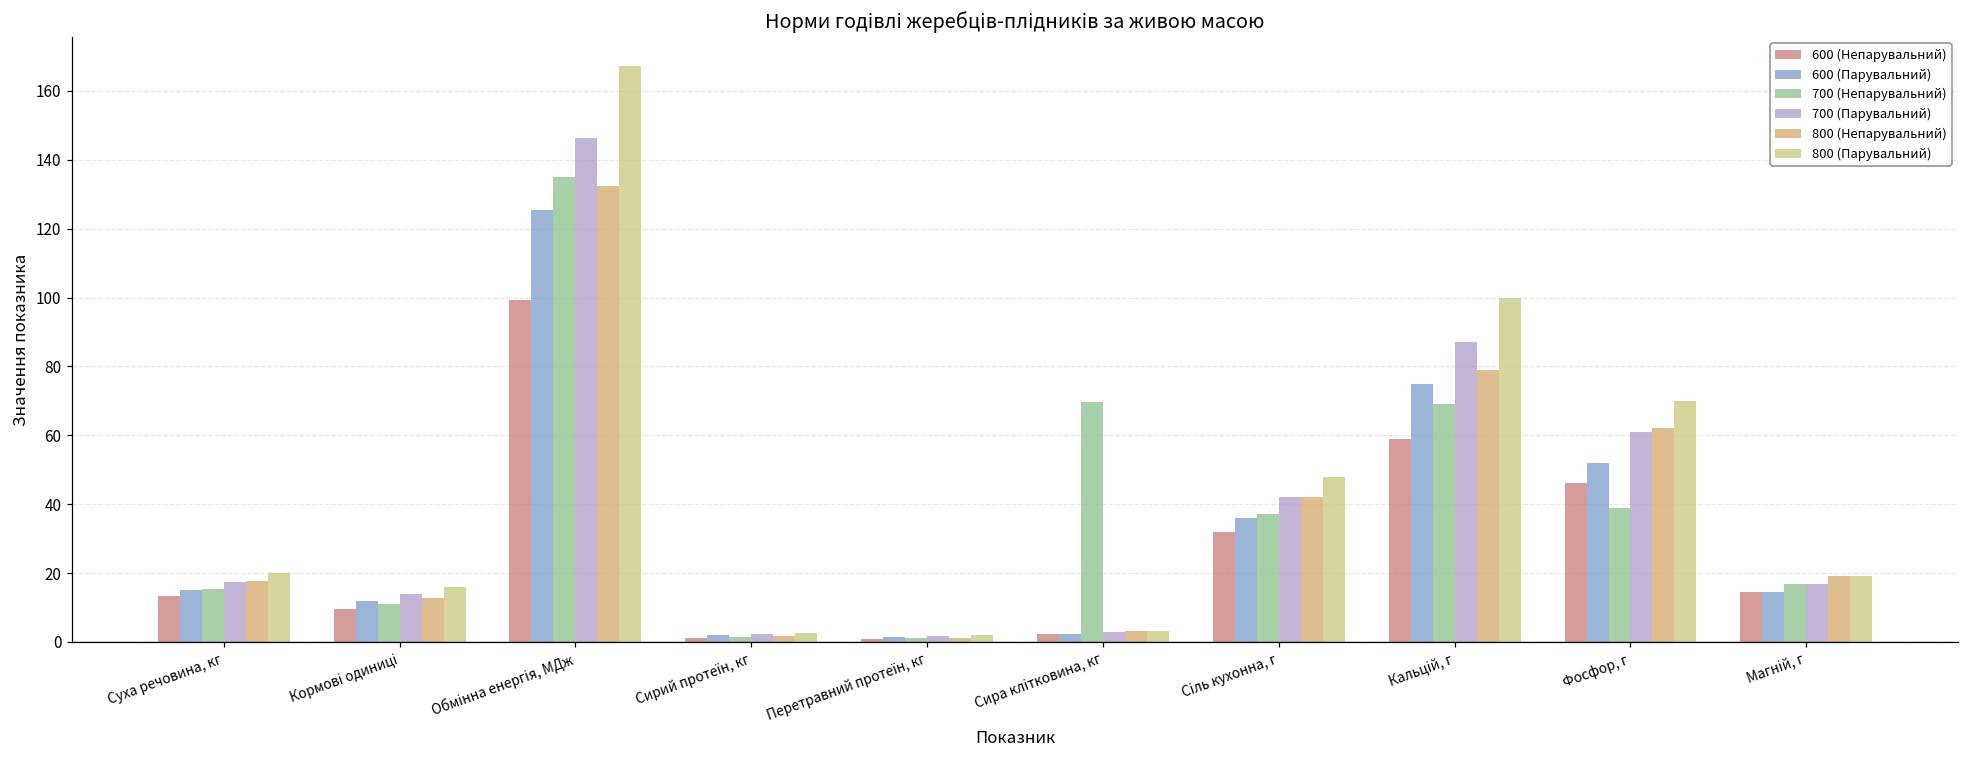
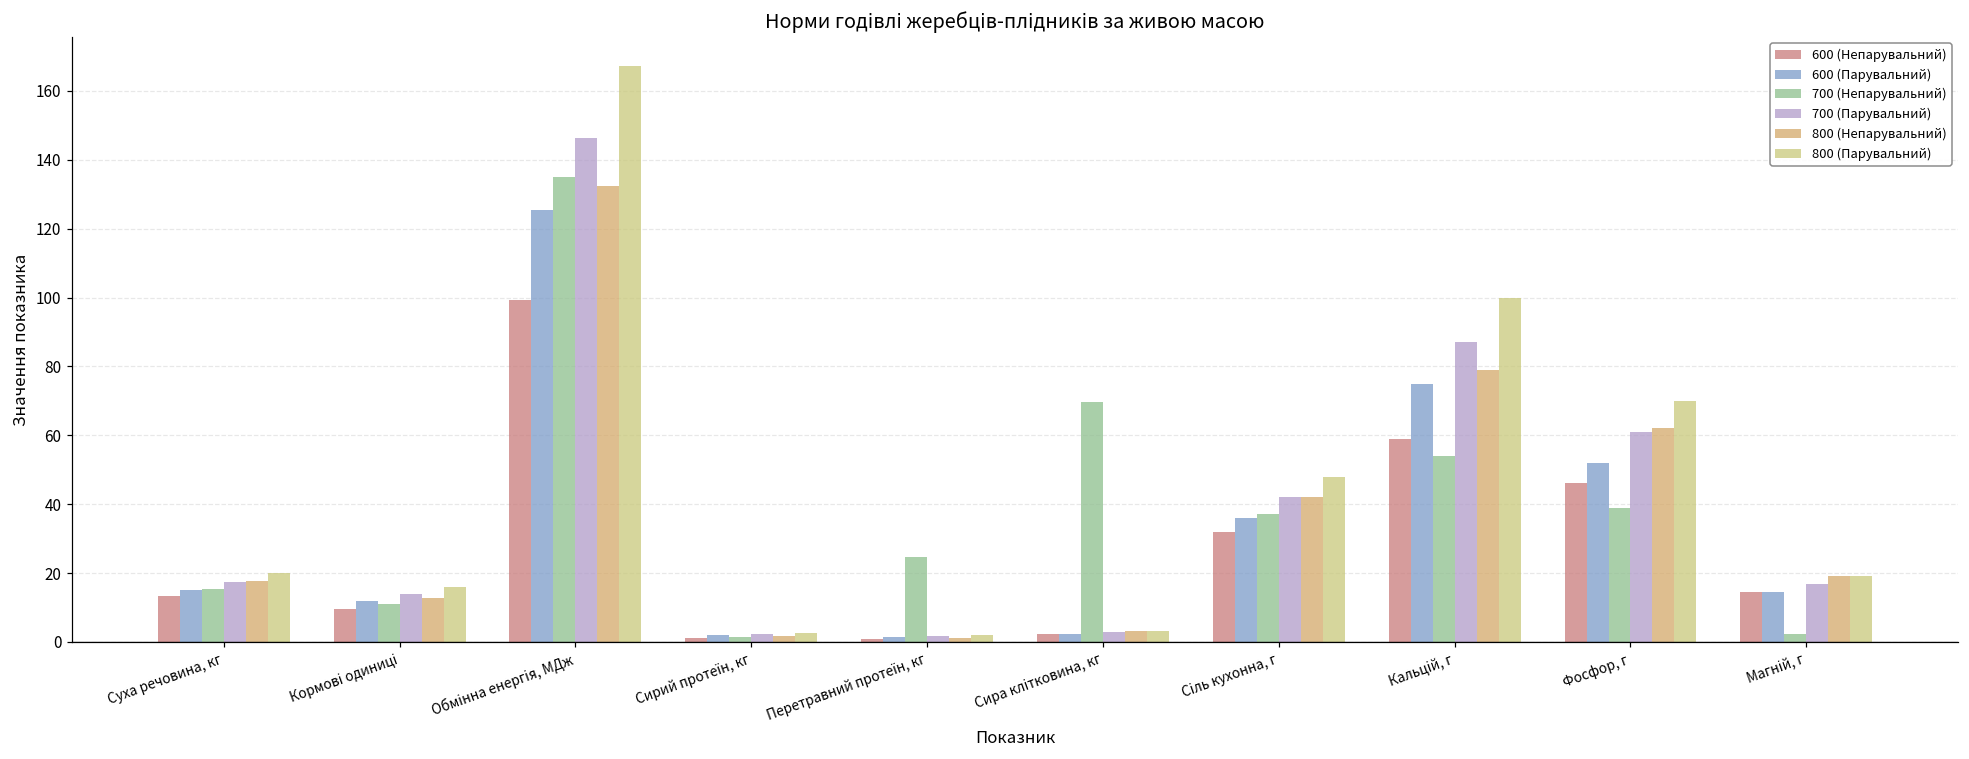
  {
    "700 (Непарувальний)": {
      "Суха речовина, кг": 15,
      "Кормові одиниці": 11,
      "Обмінна енергія, МДж": 135,
      "Сирий протеїн, кг": 1,
-     "Перетравний протеїн, кг": 1,
+     "Перетравний протеїн, кг": 25,
      "Сира клітковина, кг": 70,
      "Сіль кухонна, г": 37,
-     "Кальцій, г": 69,
+     "Кальцій, г": 54,
      "Фосфор, г": 39,
-     "Магній, г": 17
+     "Магній, г": 2
    }
  }
